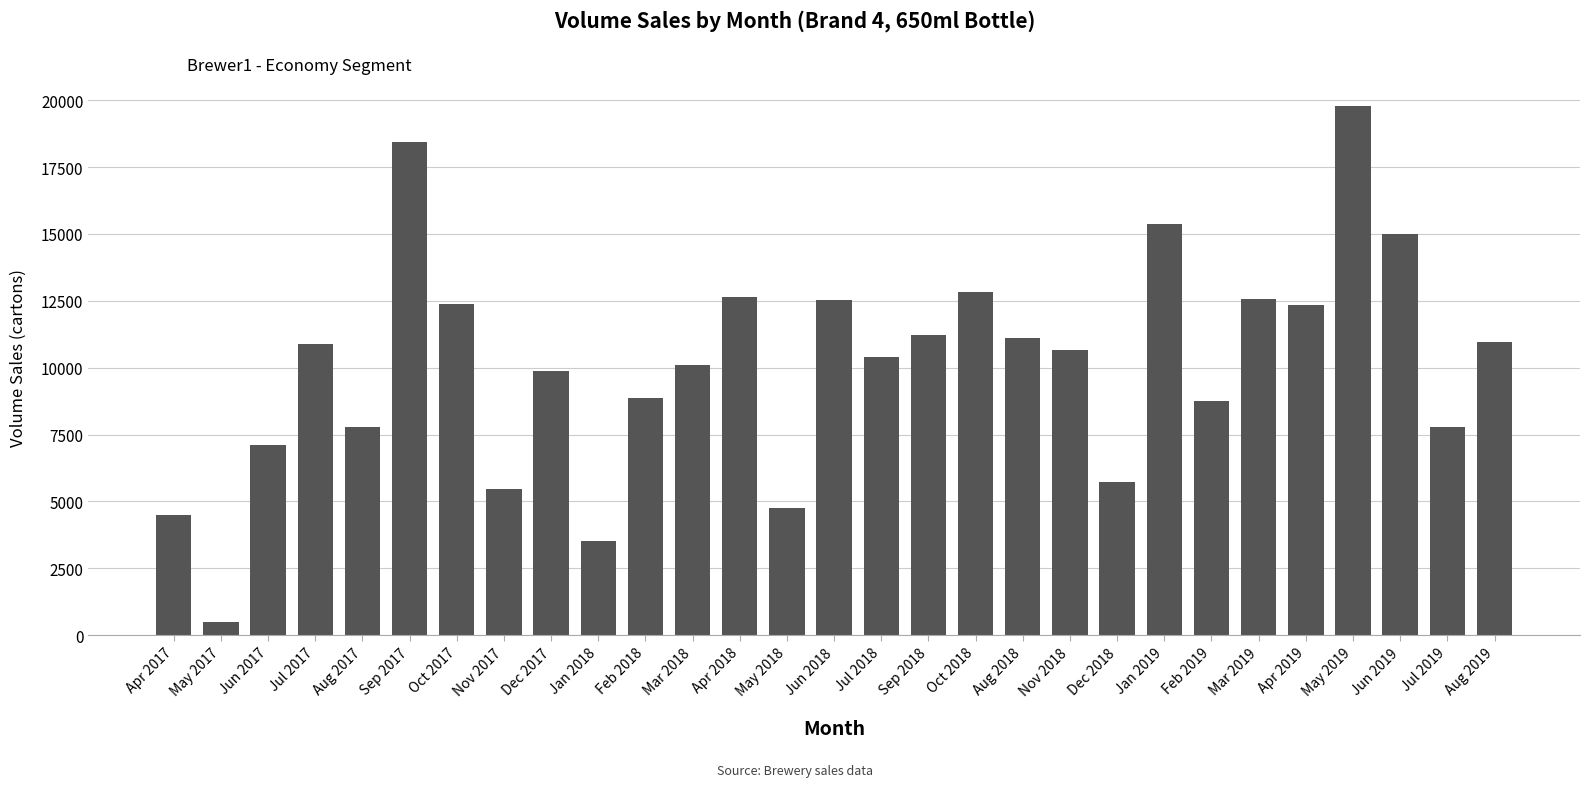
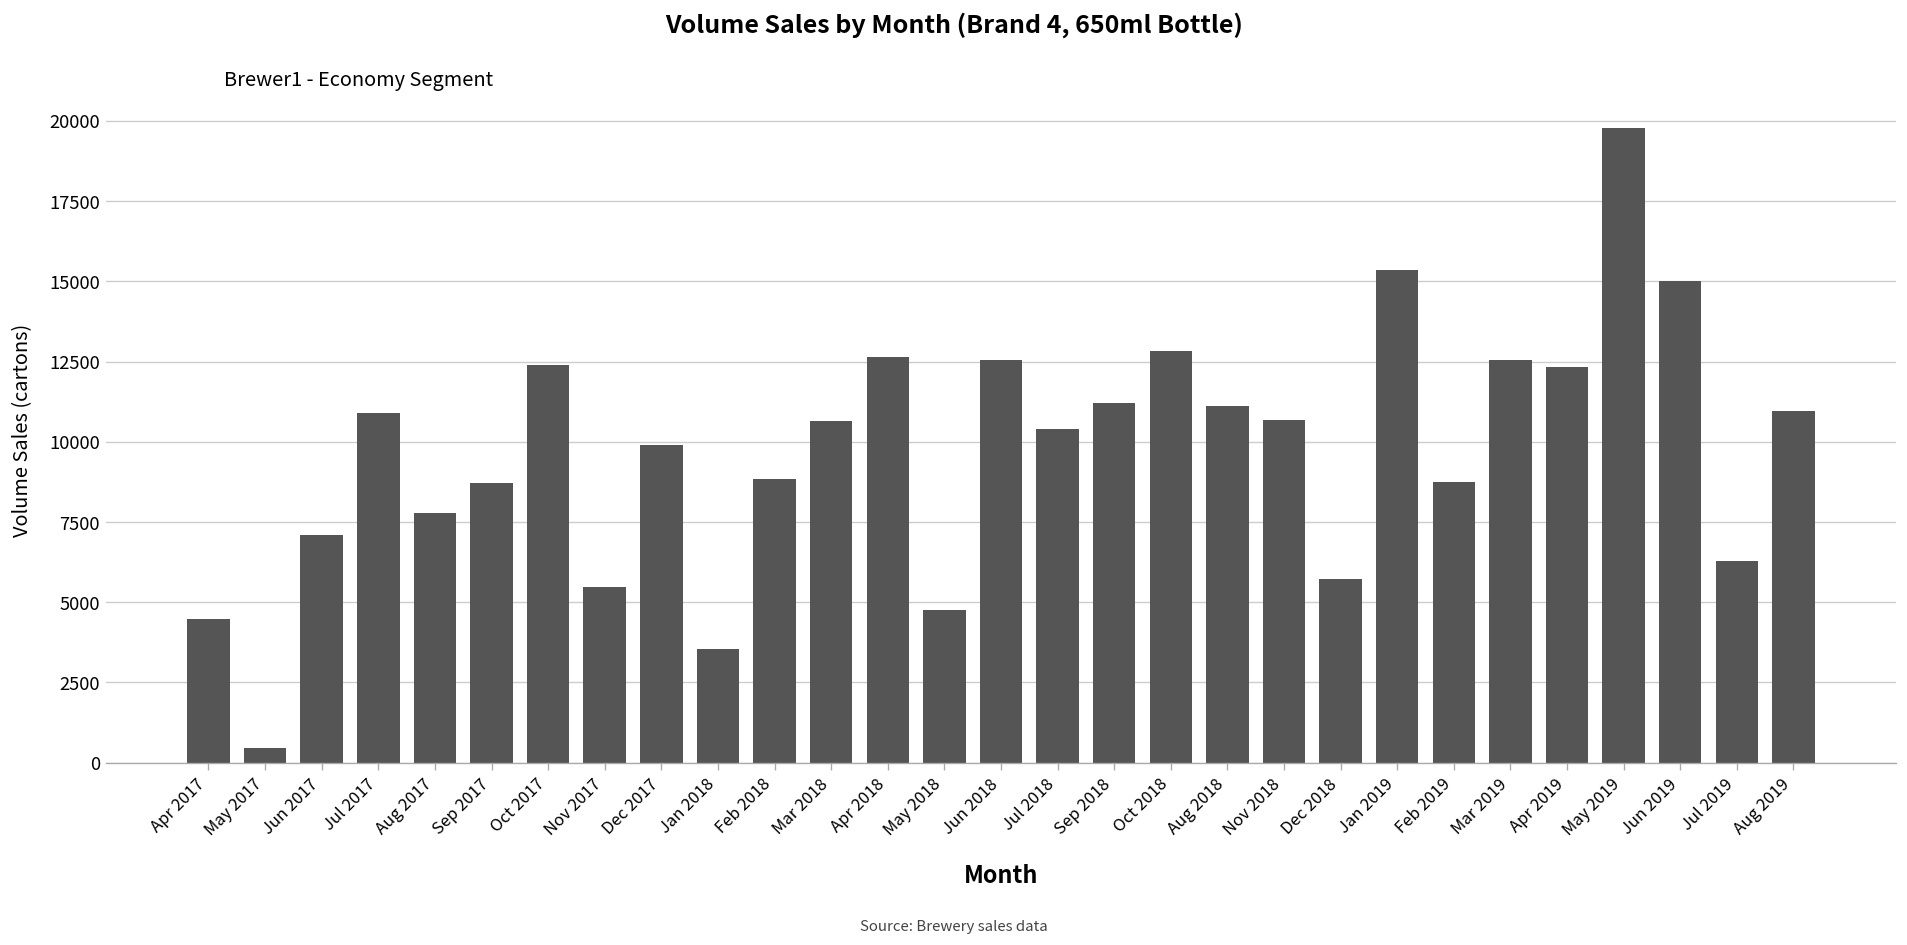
  {
    "Apr 2017": 4500,
    "May 2017": 500,
    "Jun 2017": 7100,
    "Jul 2017": 10900,
    "Aug 2017": 7800,
-   "Sep 2017": 18400,
+   "Sep 2017": 8700,
    "Oct 2017": 12400,
    "Nov 2017": 5500,
    "Dec 2017": 9900,
    "Jan 2018": 3500,
    "Feb 2018": 8900,
-   "Mar 2018": 10100,
+   "Mar 2018": 10600,
    "Apr 2018": 12600,
    "May 2018": 4800,
    "Jun 2018": 12500,
    "Jul 2018": 10400,
    "Sep 2018": 11200,
    "Oct 2018": 12800,
    "Aug 2018": 11100,
    "Nov 2018": 10700,
    "Dec 2018": 5700,
    "Jan 2019": 15400,
    "Feb 2019": 8700,
    "Mar 2019": 12600,
    "Apr 2019": 12300,
    "May 2019": 19800,
    "Jun 2019": 15000,
-   "Jul 2019": 7800,
+   "Jul 2019": 6300,
    "Aug 2019": 11000
  }
